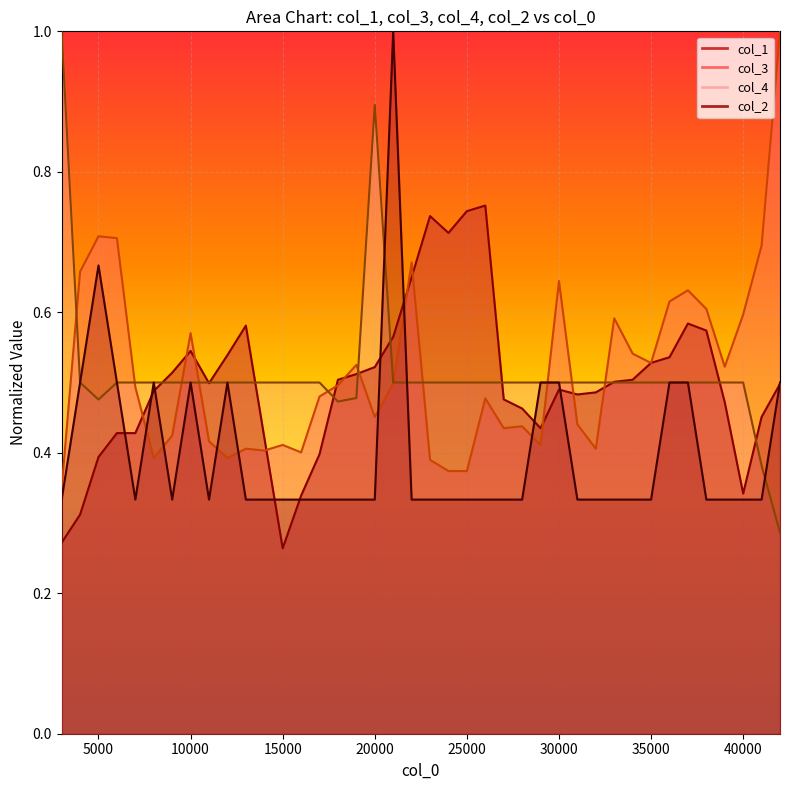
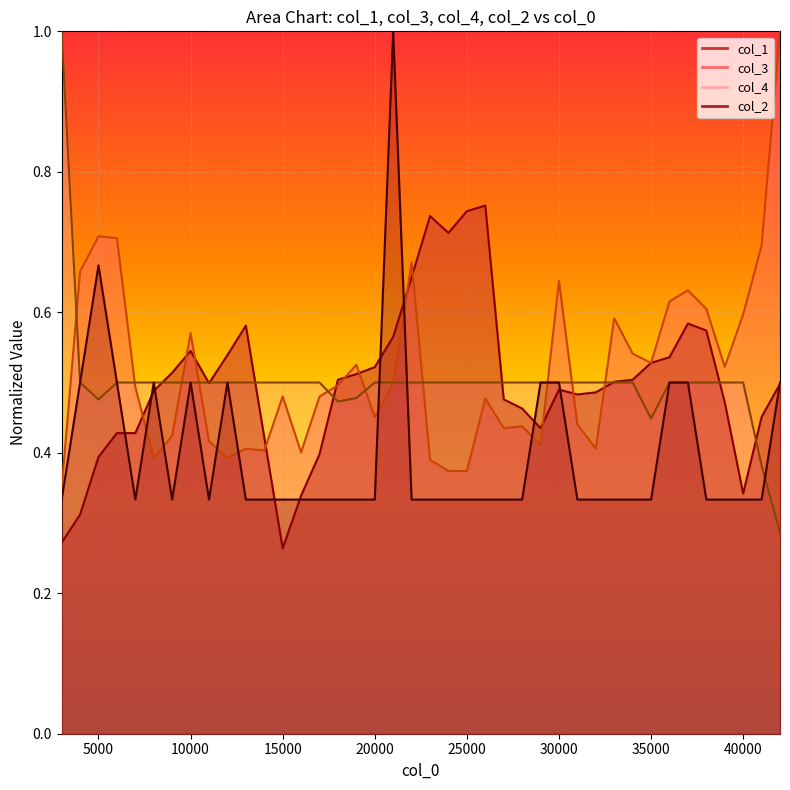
  {
    "col_3": {
      "5000": 0.71,
      "10000": 0.57,
-     "15000": 0.41,
+     "15000": 0.48,
      "20000": 0.45,
      "25000": 0.37,
      "30000": 0.64,
      "40000": 0.60
    },
    "col_4": {
      "5000": 0.48,
      "15000": 0.50,
-     "20000": 0.90,
+     "20000": 0.50,
      "25000": 0.50,
-     "35000": 0.50,
+     "35000": 0.45,
      "40000": 0.50
    }
  }
